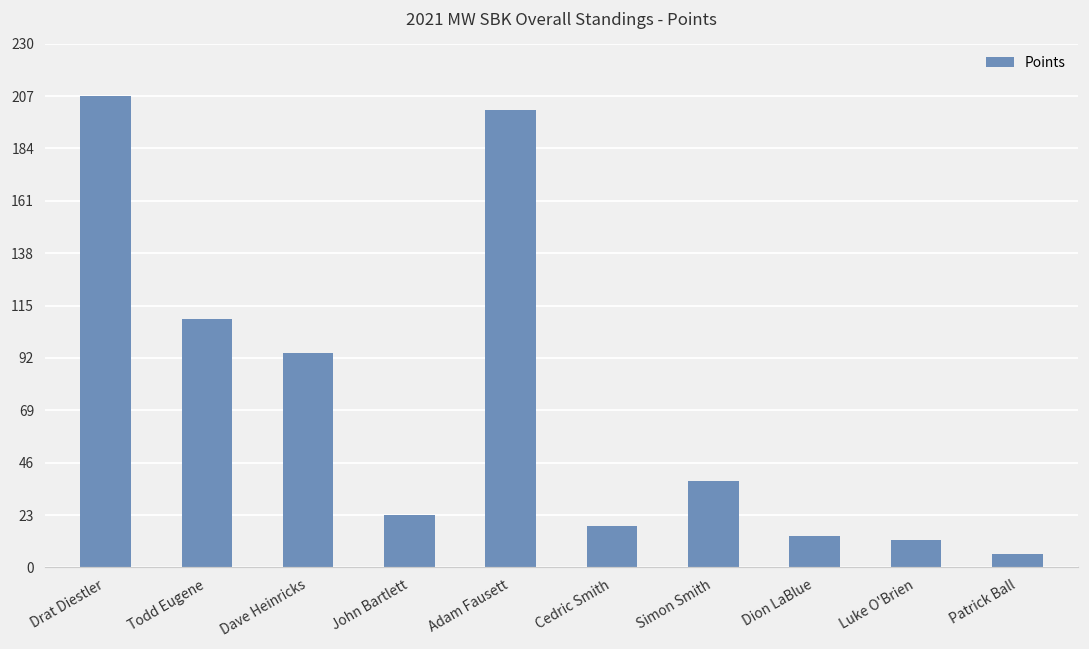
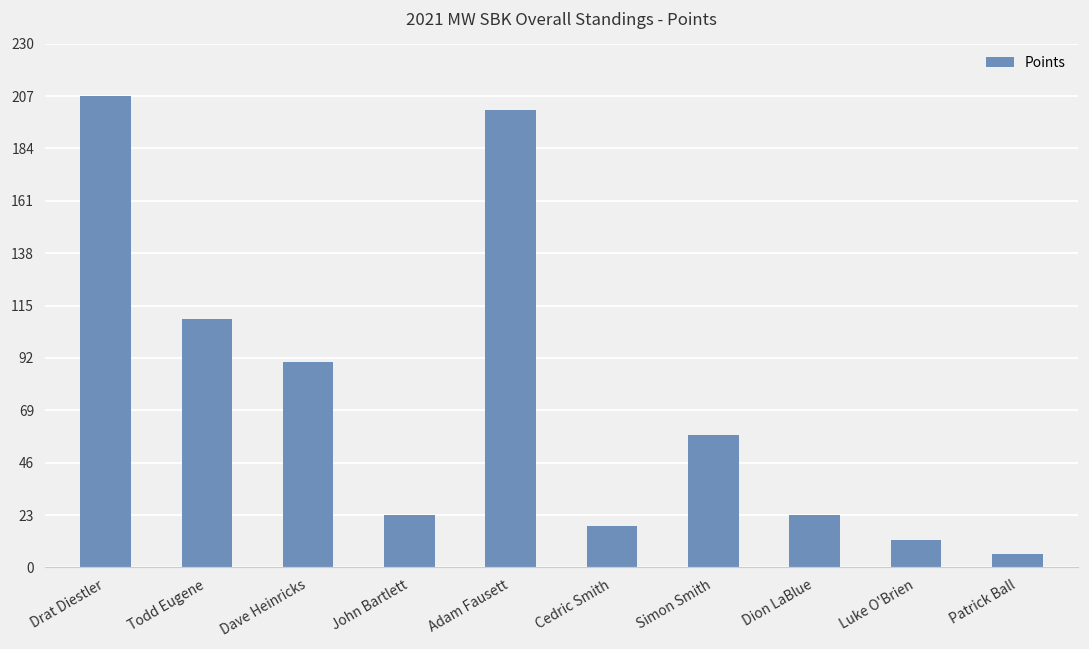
  {
    "Drat Diestler": 207,
    "Todd Eugene": 109,
-   "Dave Heinricks": 94,
+   "Dave Heinricks": 90,
    "John Bartlett": 23,
    "Adam Fausett": 201,
    "Cedric Smith": 18,
-   "Simon Smith": 38,
-   "Dion LaBlue": 14,
+   "Simon Smith": 58,
+   "Dion LaBlue": 23,
    "Luke O'Brien": 12,
    "Patrick Ball": 6
  }
